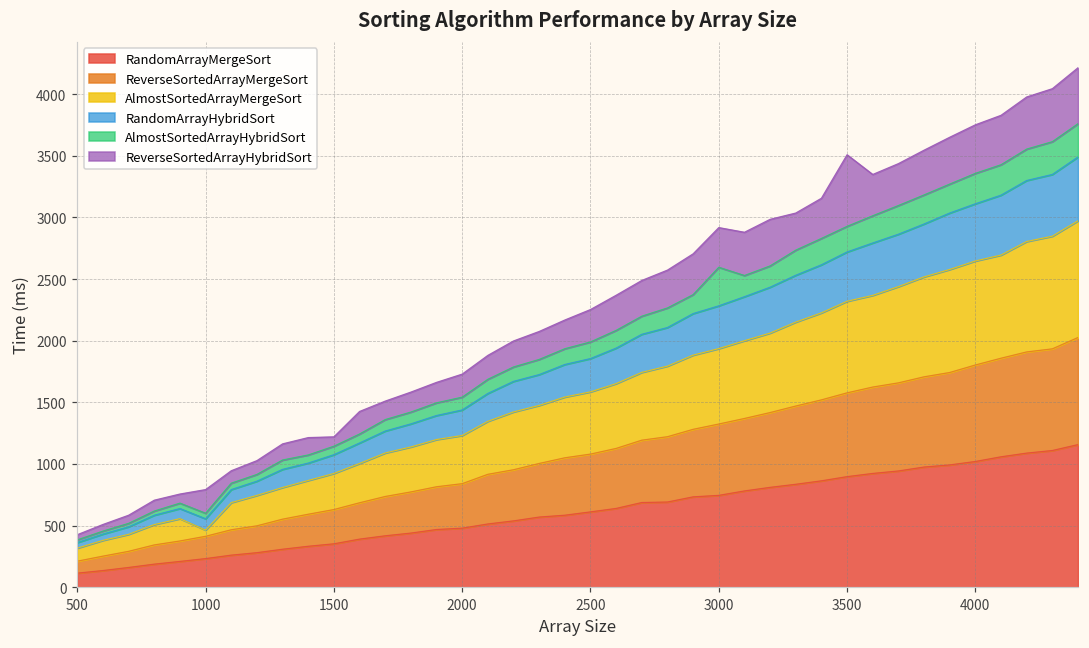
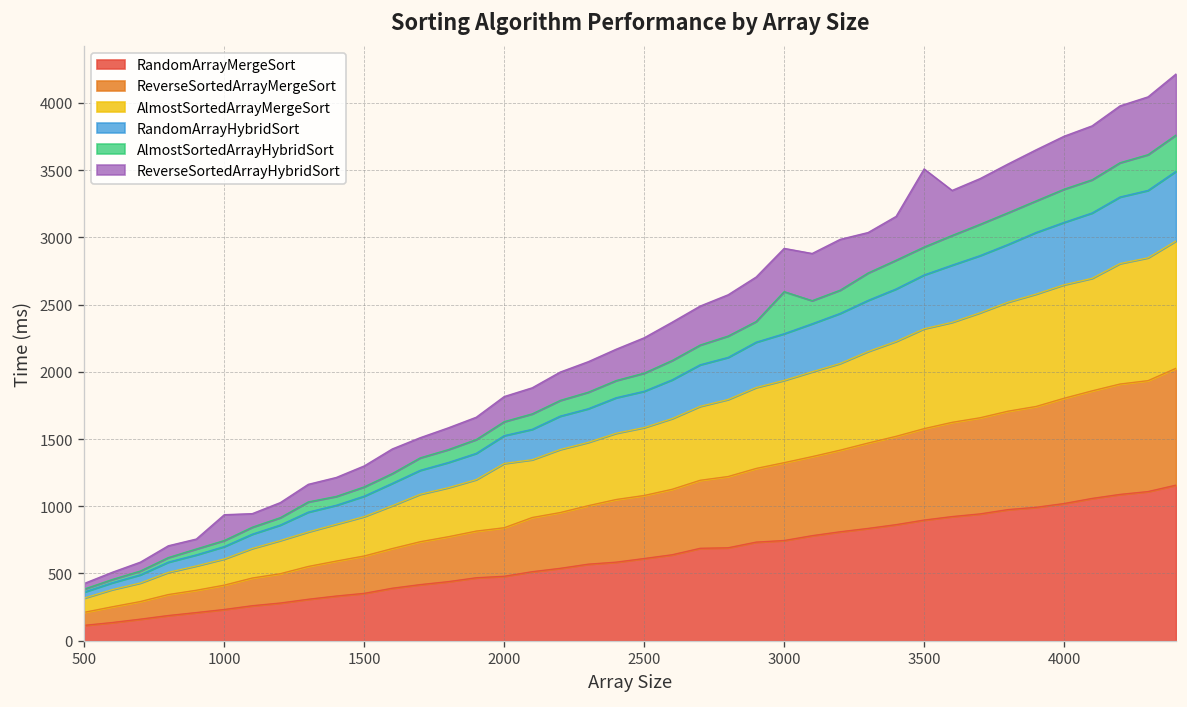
  {
    "AlmostSortedArrayMergeSort": {
      "500": 110,
-     "1000": 50,
+     "1000": 200,
      "1500": 290,
-     "2000": 390,
+     "2000": 480,
      "2500": 510,
      "3000": 610,
      "3500": 740,
      "4000": 840
    },
    "RandomArrayHybridSort": {
      "1000": 90,
      "1500": 150,
      "2000": 210,
      "2500": 270,
      "3000": 350,
      "3500": 400,
      "4000": 460
    },
    "AlmostSortedArrayHybridSort": {
      "1000": 50,
      "1500": 70,
      "2000": 100,
      "2500": 140,
      "3000": 310,
      "3500": 210,
      "4000": 250
    },
    "ReverseSortedArrayHybridSort": {
      "500": 40,
      "1000": 190,
-     "1500": 80,
+     "1500": 160,
      "2000": 190,
      "2500": 260,
      "3000": 320,
      "3500": 580,
      "4000": 390
    }
  }
